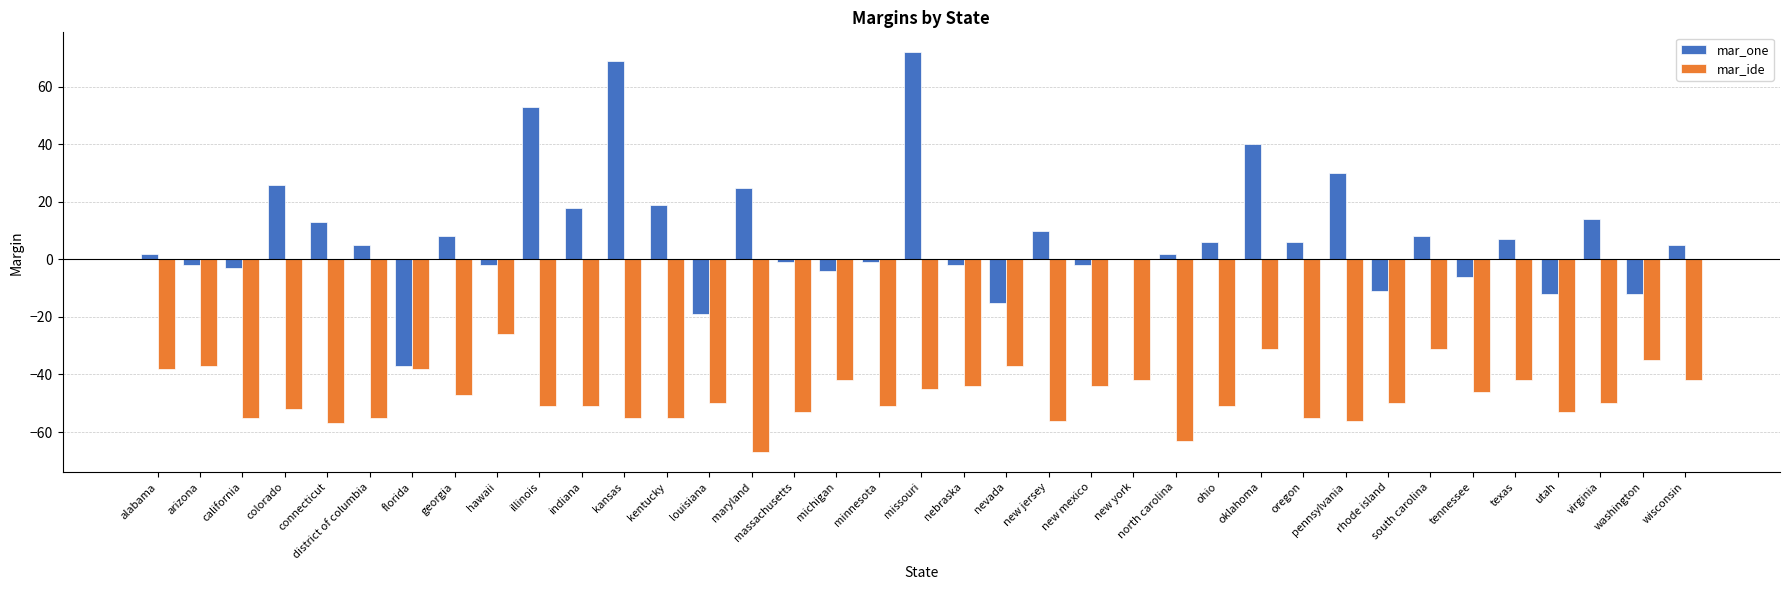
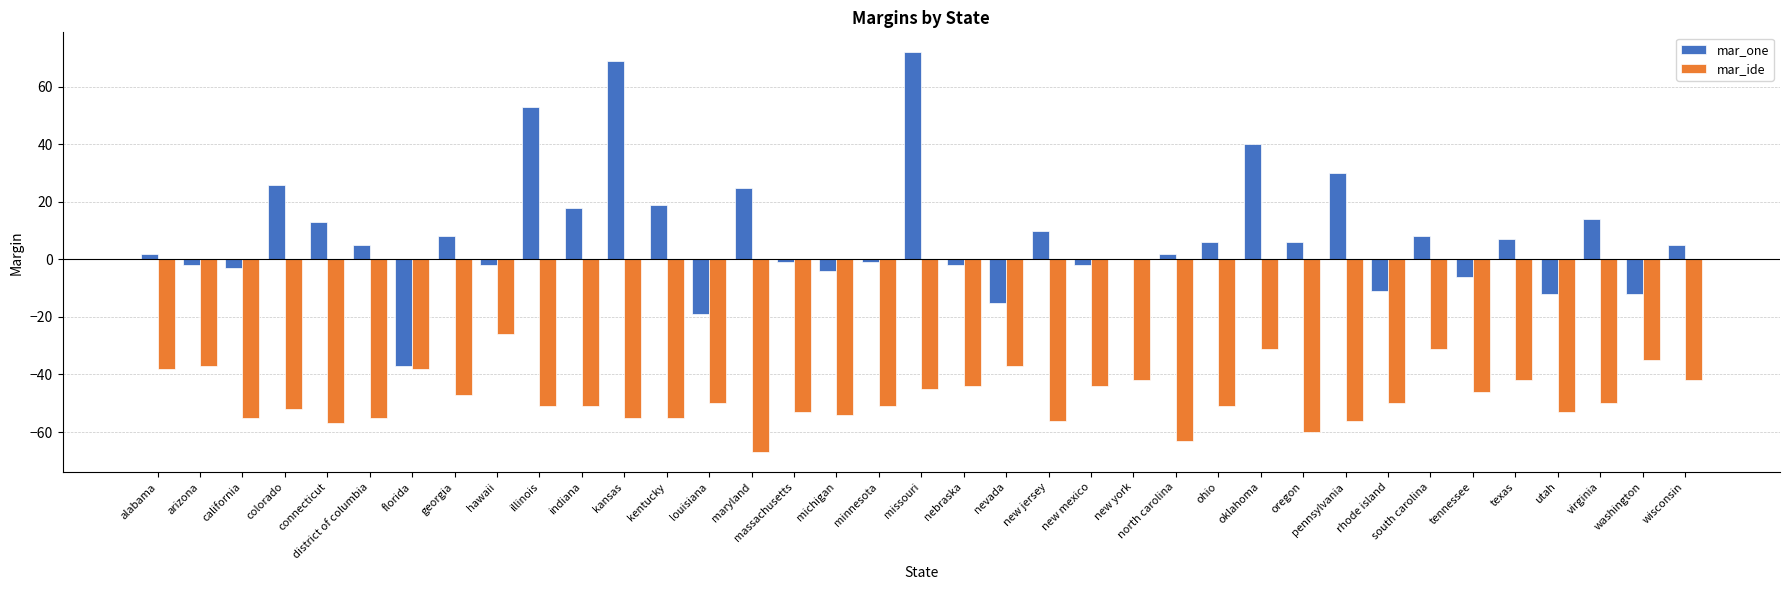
  {
    "mar_one": {
      "alabama": 2,
      "arizona": -2,
      "california": -3,
      "colorado": 26,
      "connecticut": 13,
      "district of columbia": 5,
      "florida": -37,
      "georgia": 8,
      "hawaii": -2,
      "illinois": 53,
      "indiana": 18,
      "kansas": 69,
      "kentucky": 19,
      "louisiana": -19,
      "maryland": 25,
      "massachusetts": -1,
      "michigan": -4,
      "minnesota": -1,
      "missouri": 72,
      "nebraska": -2,
      "nevada": -15,
      "new jersey": 10,
      "new mexico": -2,
      "new york": 0,
      "north carolina": 2,
      "ohio": 6,
      "oklahoma": 40,
      "oregon": 6,
      "pennsylvania": 30,
      "rhode island": -11,
      "south carolina": 8,
      "tennessee": -6,
      "texas": 7,
      "utah": -12,
      "virginia": 14,
      "washington": -12,
      "wisconsin": 5
    },
    "mar_ide": {
      "alabama": -38,
      "arizona": -37,
      "california": -55,
      "colorado": -52,
      "connecticut": -57,
      "district of columbia": -55,
      "florida": -38,
      "georgia": -47,
      "hawaii": -26,
      "illinois": -51,
      "indiana": -51,
      "kansas": -55,
      "kentucky": -55,
      "louisiana": -50,
      "maryland": -67,
      "massachusetts": -53,
-     "michigan": -42,
+     "michigan": -54,
      "minnesota": -51,
      "missouri": -45,
      "nebraska": -44,
      "nevada": -37,
      "new jersey": -56,
      "new mexico": -44,
      "new york": -42,
      "north carolina": -63,
      "ohio": -51,
      "oklahoma": -31,
-     "oregon": -55,
+     "oregon": -60,
      "pennsylvania": -56,
      "rhode island": -50,
      "south carolina": -31,
      "tennessee": -46,
      "texas": -42,
      "utah": -53,
      "virginia": -50,
      "washington": -35,
      "wisconsin": -42
    }
  }
